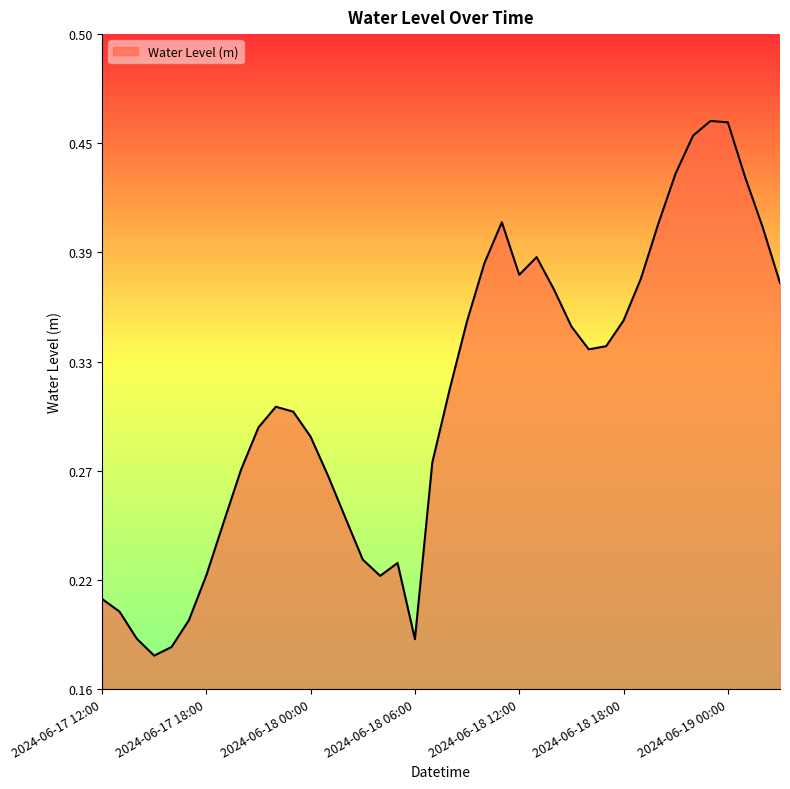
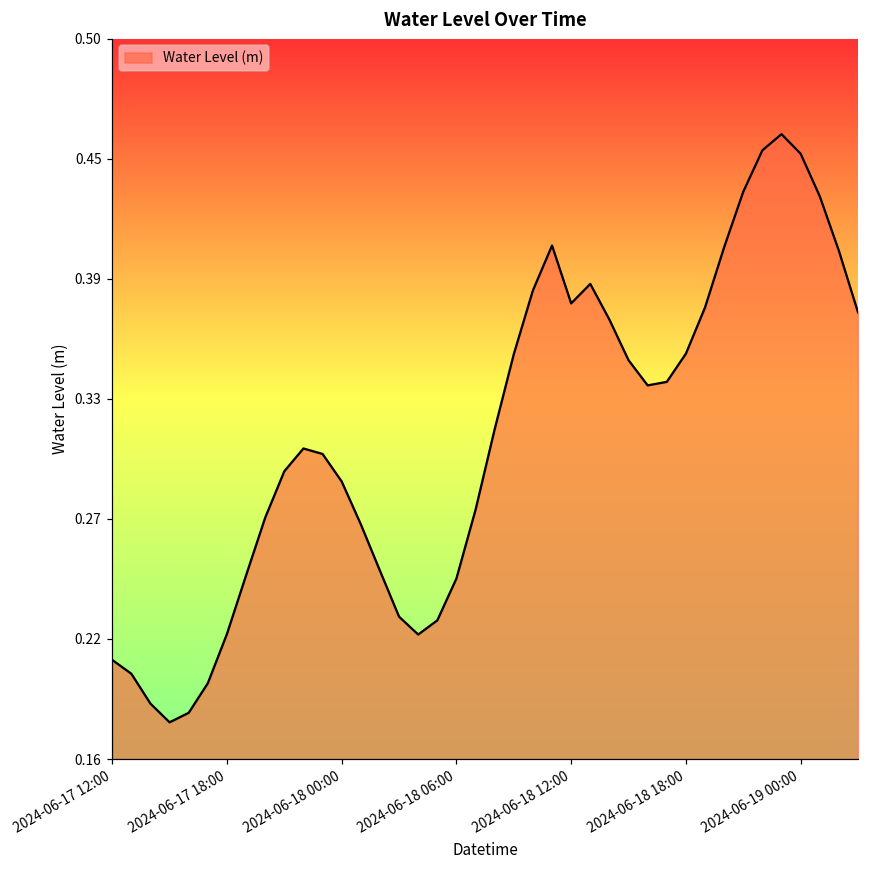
  {
    "2024-06-17 12:00": 0.206,
    "2024-06-17 18:00": 0.218,
    "2024-06-18 00:00": 0.292,
-   "2024-06-18 06:00": 0.185,
+   "2024-06-18 06:00": 0.245,
    "2024-06-18 12:00": 0.377,
    "2024-06-18 18:00": 0.353,
-   "2024-06-19 00:00": 0.457
+   "2024-06-19 00:00": 0.449
  }
